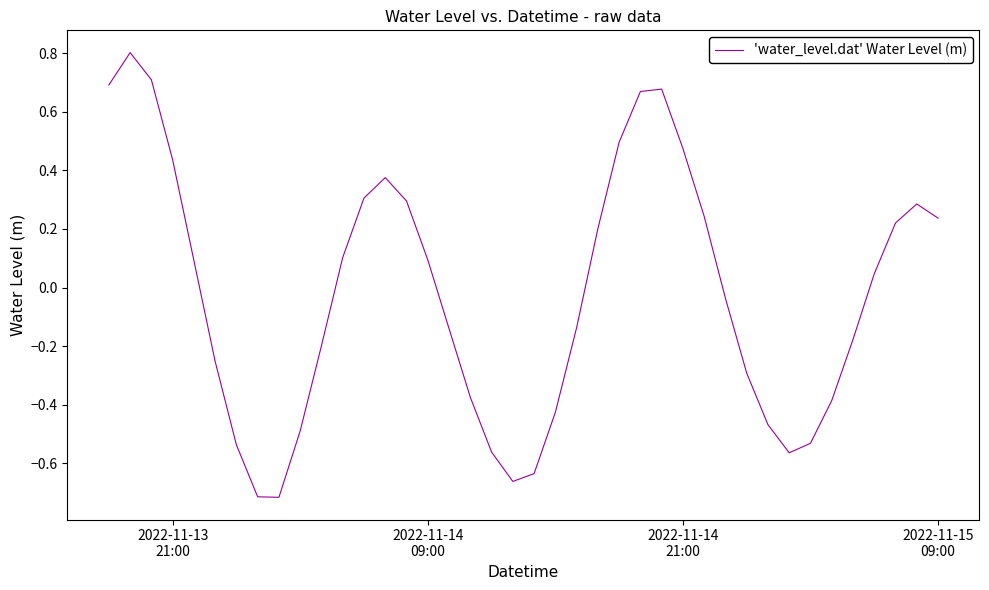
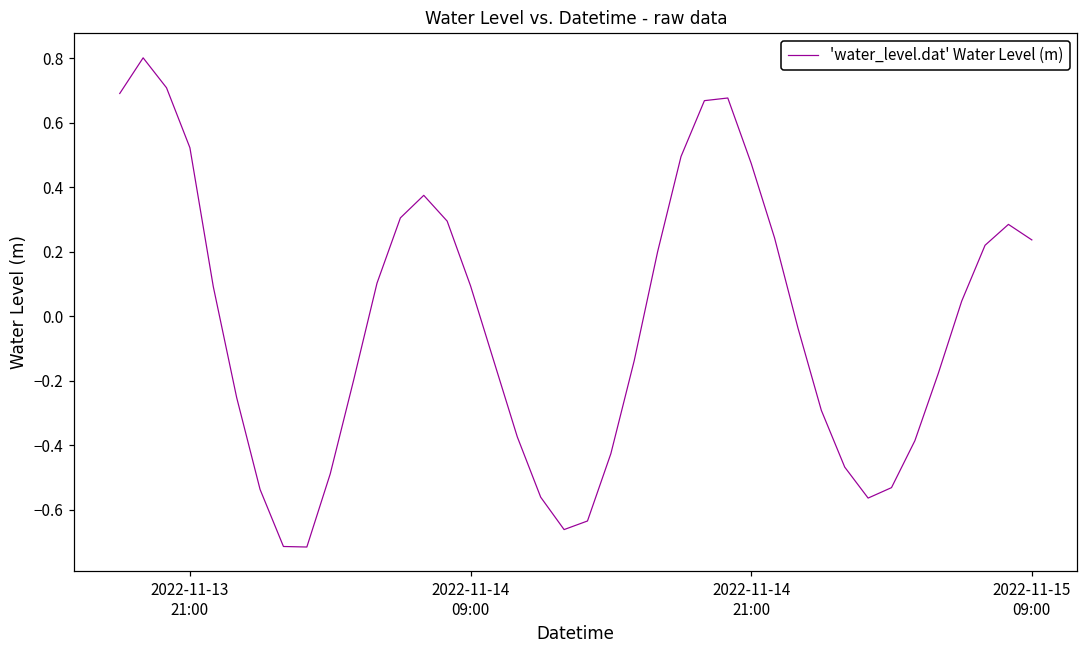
  {
-   "2022-11-13 21:00": 0.44,
+   "2022-11-13 21:00": 0.52,
    "2022-11-14 09:00": 0.09,
    "2022-11-14 21:00": 0.47,
    "2022-11-15 09:00": 0.24
  }
